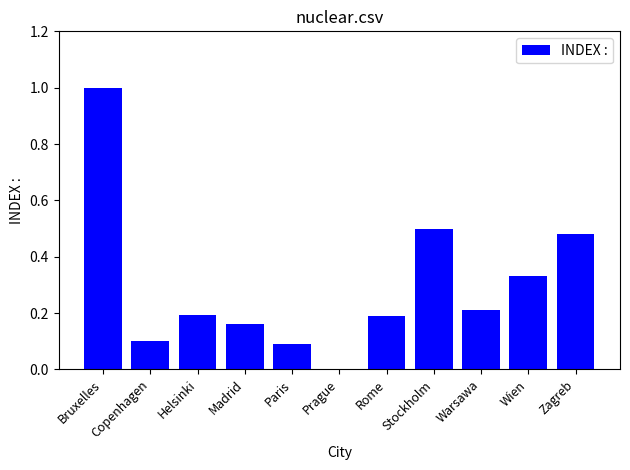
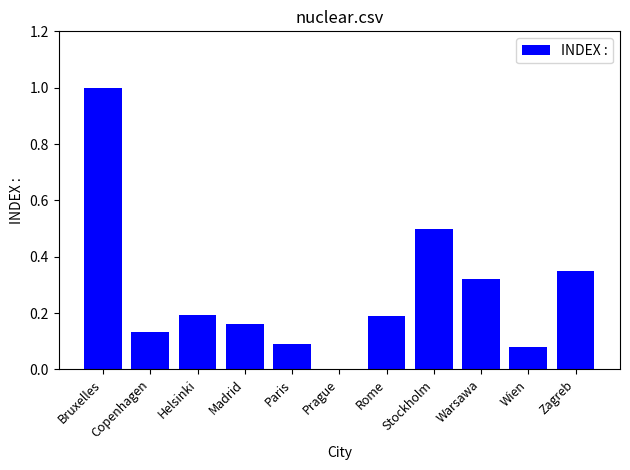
  {
    "Bruxelles": 1.00,
-   "Copenhagen": 0.10,
+   "Copenhagen": 0.13,
    "Helsinki": 0.19,
    "Madrid": 0.16,
    "Paris": 0.09,
    "Prague": 0.00,
    "Rome": 0.19,
    "Stockholm": 0.50,
-   "Warsawa": 0.21,
-   "Wien": 0.33,
-   "Zagreb": 0.48
+   "Warsawa": 0.32,
+   "Wien": 0.08,
+   "Zagreb": 0.35
  }
